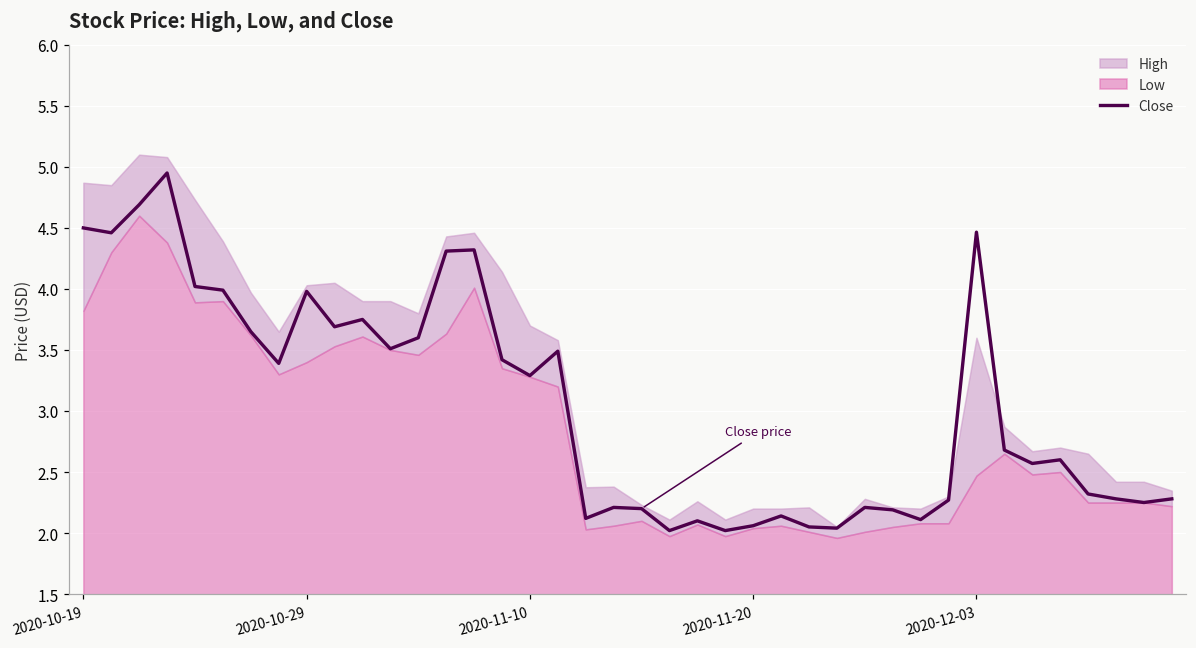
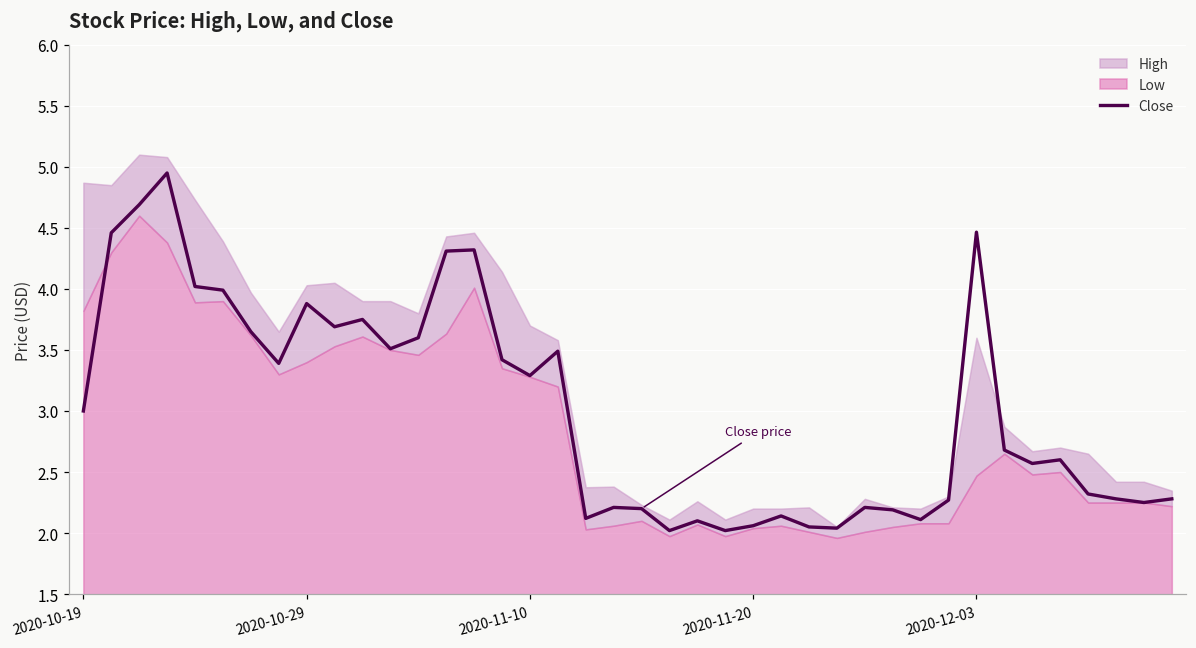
  {
    "Close": {
-     "2020-10-19": 4.5,
-     "2020-10-29": 3.98,
+     "2020-10-19": 3.0,
+     "2020-10-29": 3.88,
      "2020-12-03": 4.47
    }
  }
